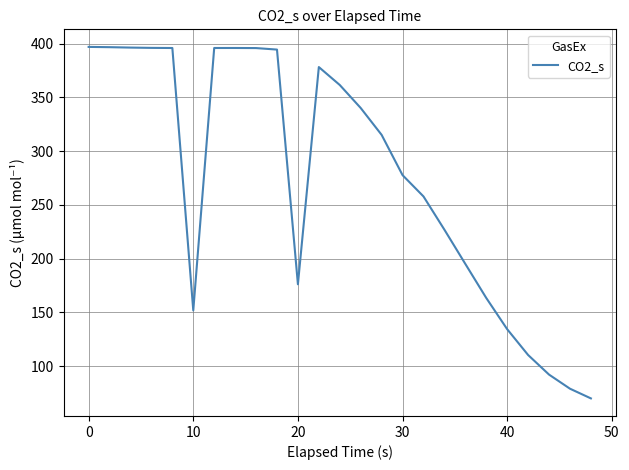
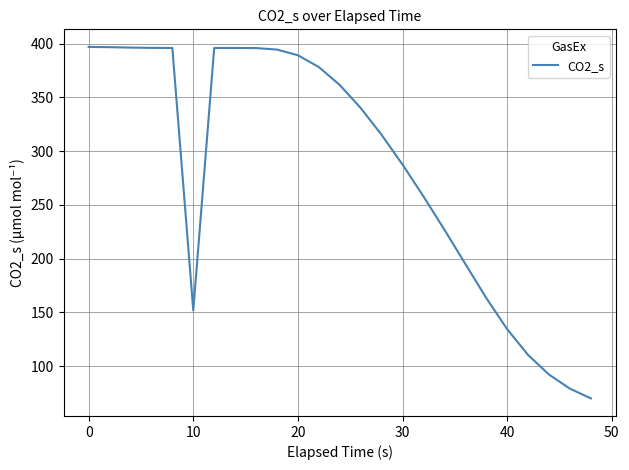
  {
    "0": 397,
    "10": 152,
-   "20": 176,
-   "30": 278,
+   "20": 389,
+   "30": 287,
    "40": 134
  }
